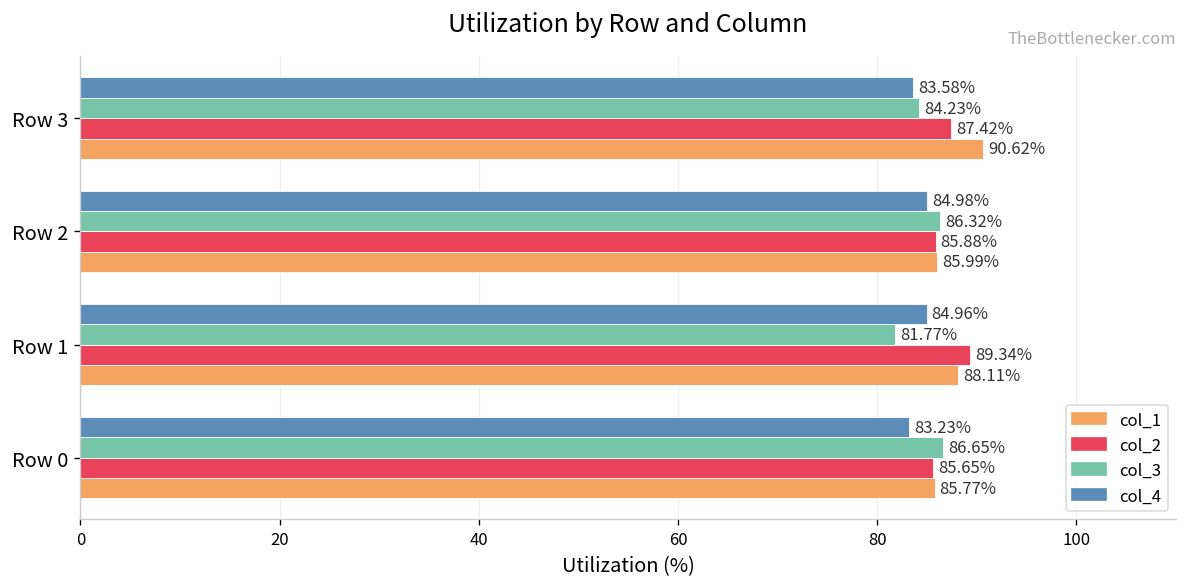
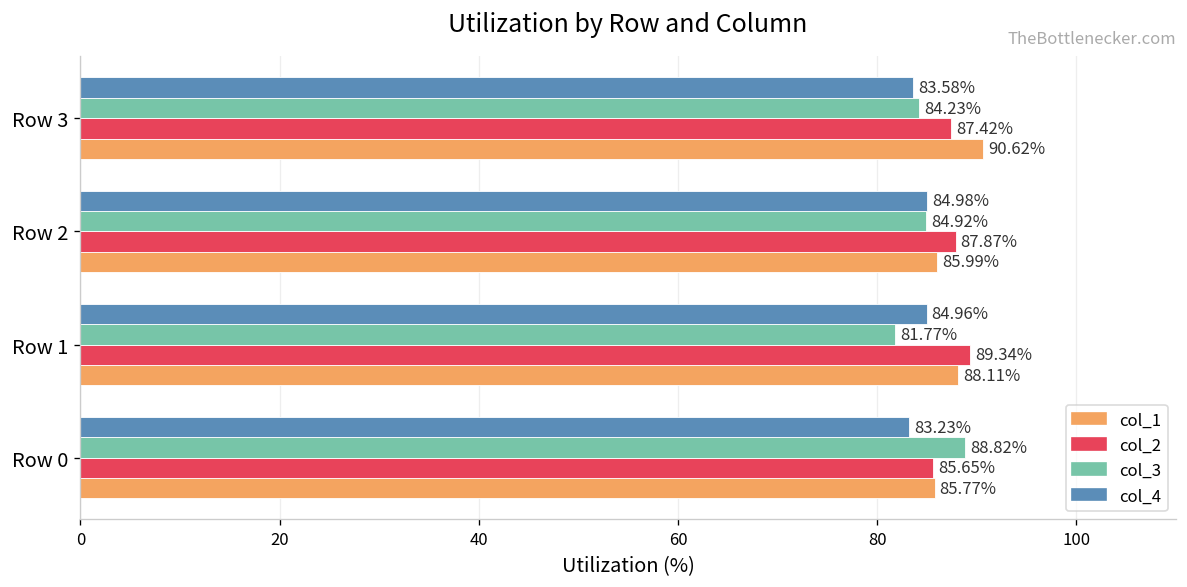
  {
    "col_1": {
      "Row 3": "90.62%",
      "Row 2": "85.99%",
      "Row 1": "88.11%",
      "Row 0": "85.77%"
    },
    "col_2": {
      "Row 3": "87.42%",
-     "Row 2": "85.88%",
+     "Row 2": "87.87%",
      "Row 1": "89.34%",
      "Row 0": "85.65%"
    },
    "col_3": {
      "Row 3": "84.23%",
-     "Row 2": "86.32%",
+     "Row 2": "84.92%",
      "Row 1": "81.77%",
-     "Row 0": "86.65%"
+     "Row 0": "88.82%"
    },
    "col_4": {
      "Row 3": "83.58%",
      "Row 2": "84.98%",
      "Row 1": "84.96%",
      "Row 0": "83.23%"
    }
  }
